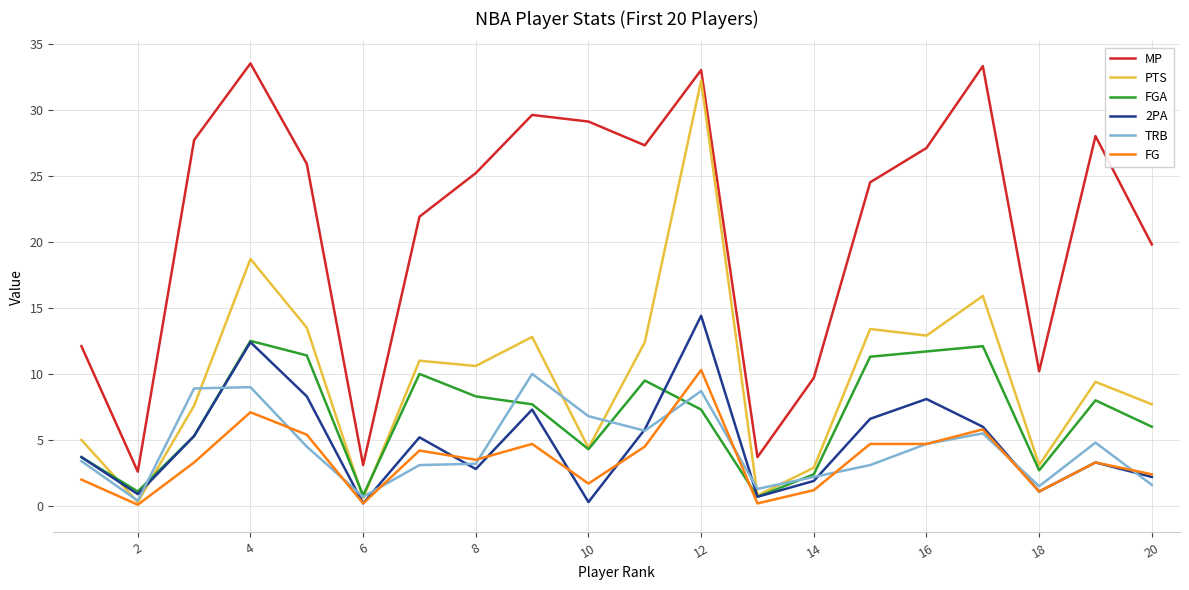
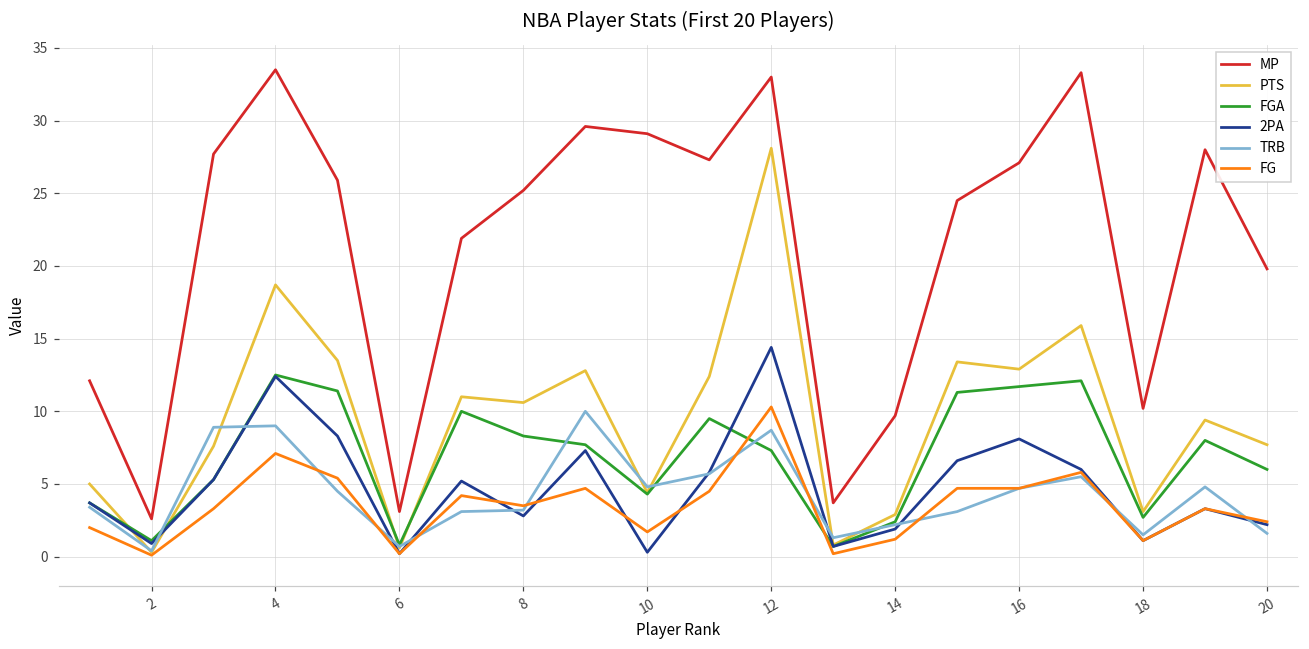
  {
    "MP": {
      "2": 2.6,
      "4": 33.5,
      "6": 3.1,
      "8": 25.2,
      "10": 29.1,
      "12": 33.0,
      "14": 9.7,
      "16": 27.1,
      "18": 10.2,
      "20": 19.8
    },
    "PTS": {
      "4": 18.7,
      "8": 10.6,
-     "12": 32.2,
+     "12": 28.1,
      "14": 2.9,
      "16": 12.9,
      "18": 3.1,
      "20": 7.7
    },
    "FGA": {
      "2": 1.1,
      "8": 8.3,
      "12": 7.3,
      "14": 2.4,
      "16": 11.7,
      "18": 2.7,
      "20": 6.0
    },
    "2PA": {
      "2": 0.9,
      "8": 2.8,
      "10": 0.3,
      "12": 14.4,
      "14": 1.9,
      "16": 8.1,
      "20": 2.2
    },
    "TRB": {
      "4": 9.0,
      "8": 3.2,
-     "10": 6.8,
+     "10": 4.8,
      "12": 8.7,
      "14": 2.2,
      "18": 1.5,
      "20": 1.6
    },
    "FG": {
      "2": 0.1,
      "4": 7.1,
      "8": 3.5,
      "10": 1.7,
      "12": 10.3,
      "14": 1.2,
      "20": 2.4
    }
  }
